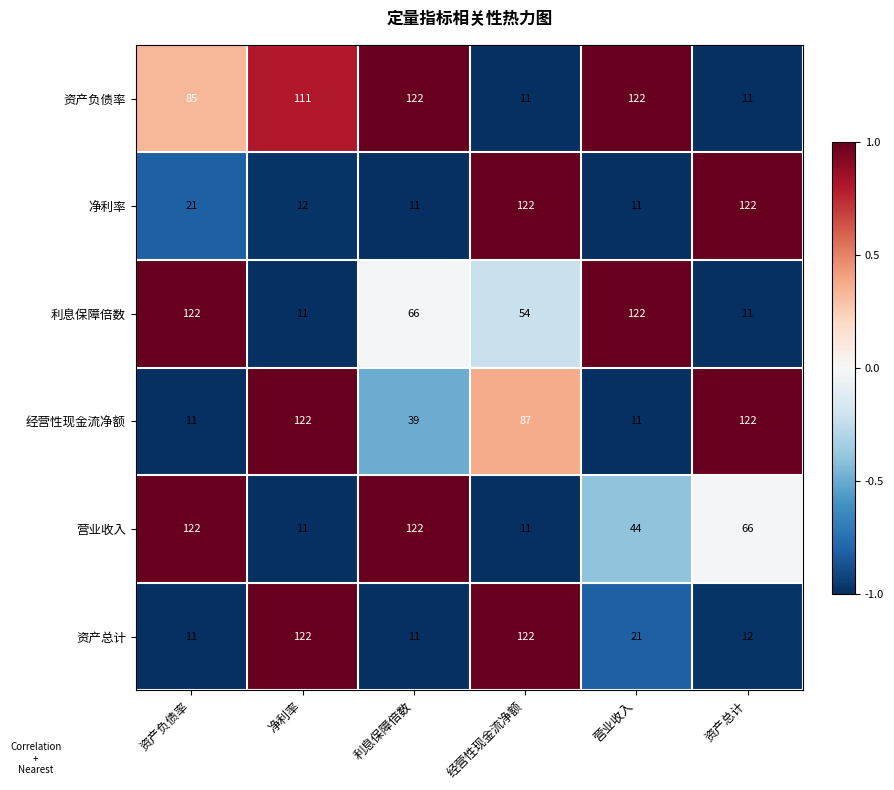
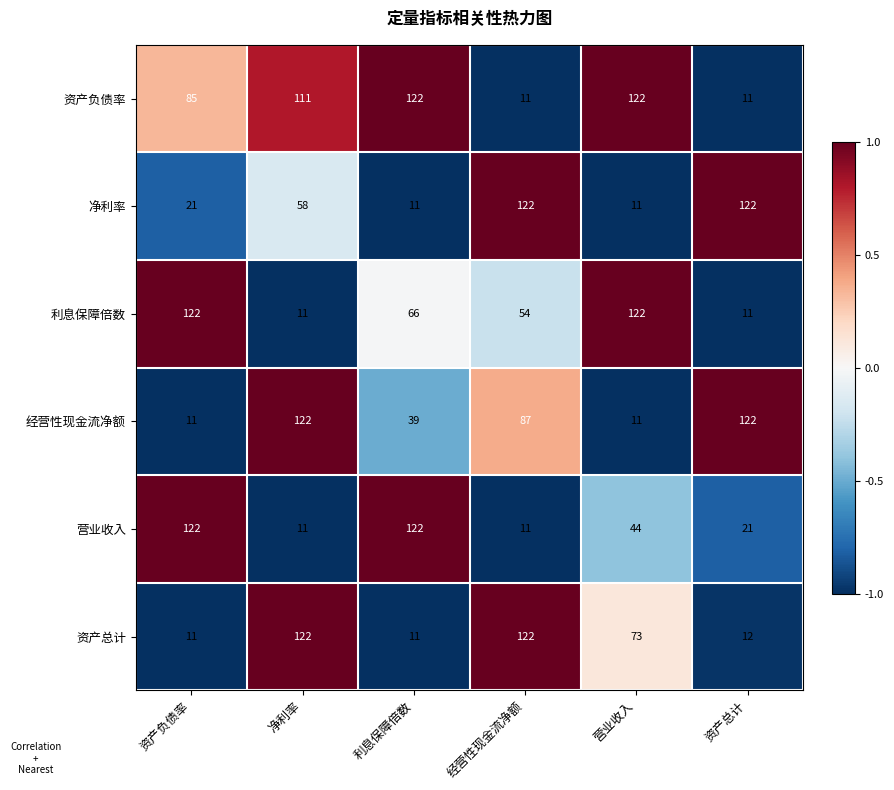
  {
    "资产负债率": {
      "资产负债率": 85,
      "净利率": 111,
      "利息保障倍数": 122,
      "经营性现金流净额": 11,
      "营业收入": 122,
      "资产总计": 11
    },
    "净利率": {
      "资产负债率": 21,
-     "净利率": 12,
+     "净利率": 58,
      "利息保障倍数": 11,
      "经营性现金流净额": 122,
      "营业收入": 11,
      "资产总计": 122
    },
    "利息保障倍数": {
      "资产负债率": 122,
      "净利率": 11,
      "利息保障倍数": 66,
      "经营性现金流净额": 54,
      "营业收入": 122,
      "资产总计": 11
    },
    "经营性现金流净额": {
      "资产负债率": 11,
      "净利率": 122,
      "利息保障倍数": 39,
      "经营性现金流净额": 87,
      "营业收入": 11,
      "资产总计": 122
    },
    "营业收入": {
      "资产负债率": 122,
      "净利率": 11,
      "利息保障倍数": 122,
      "经营性现金流净额": 11,
      "营业收入": 44,
-     "资产总计": 66
+     "资产总计": 21
    },
    "资产总计": {
      "资产负债率": 11,
      "净利率": 122,
      "利息保障倍数": 11,
      "经营性现金流净额": 122,
-     "营业收入": 21,
+     "营业收入": 73,
      "资产总计": 12
    }
  }
